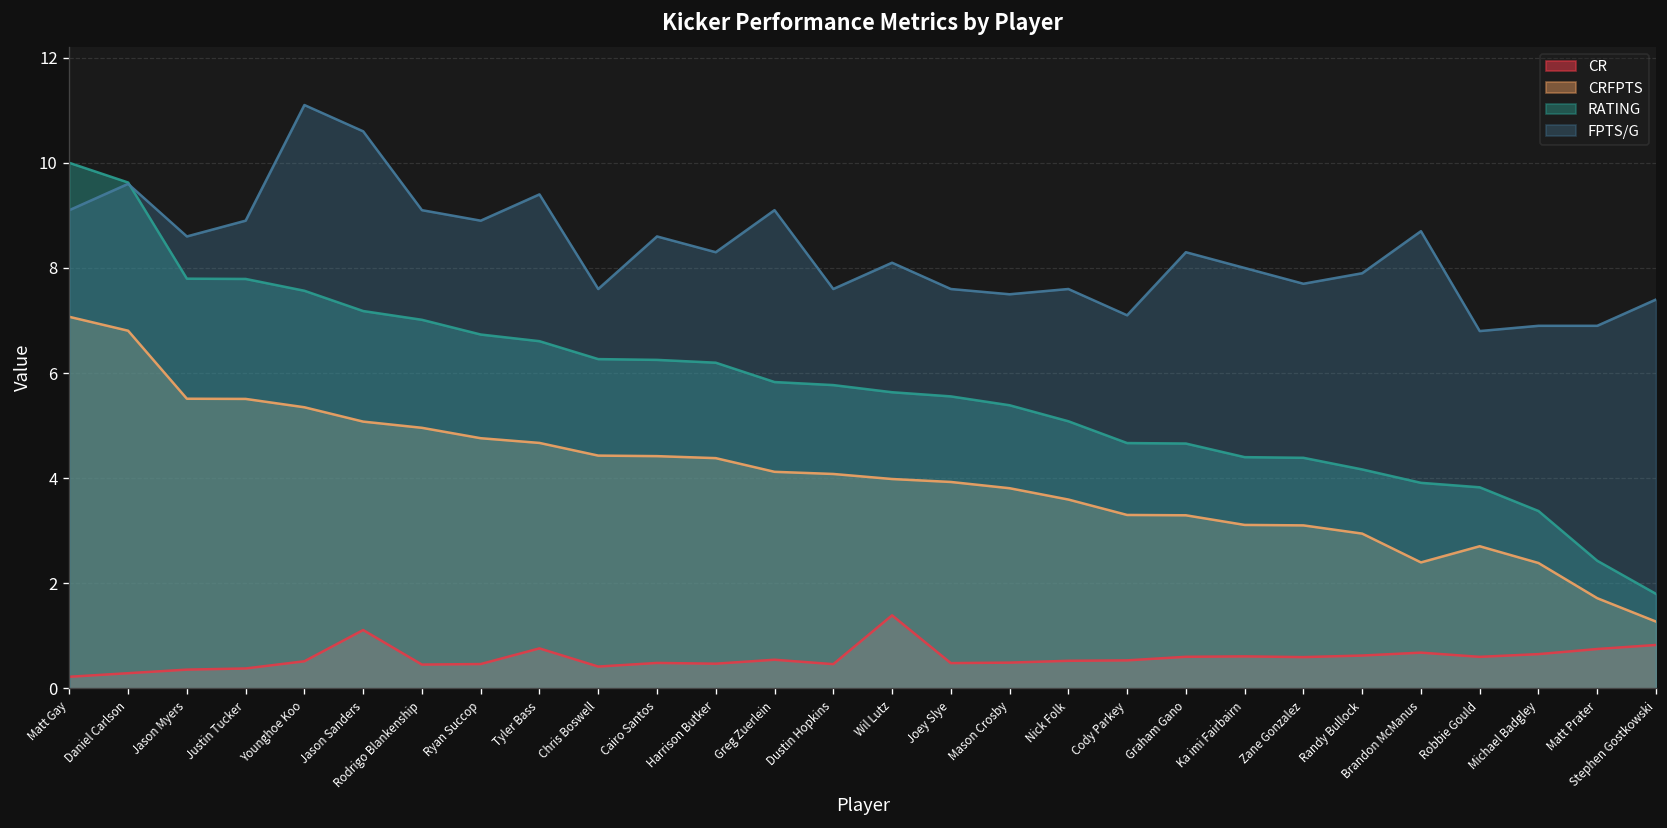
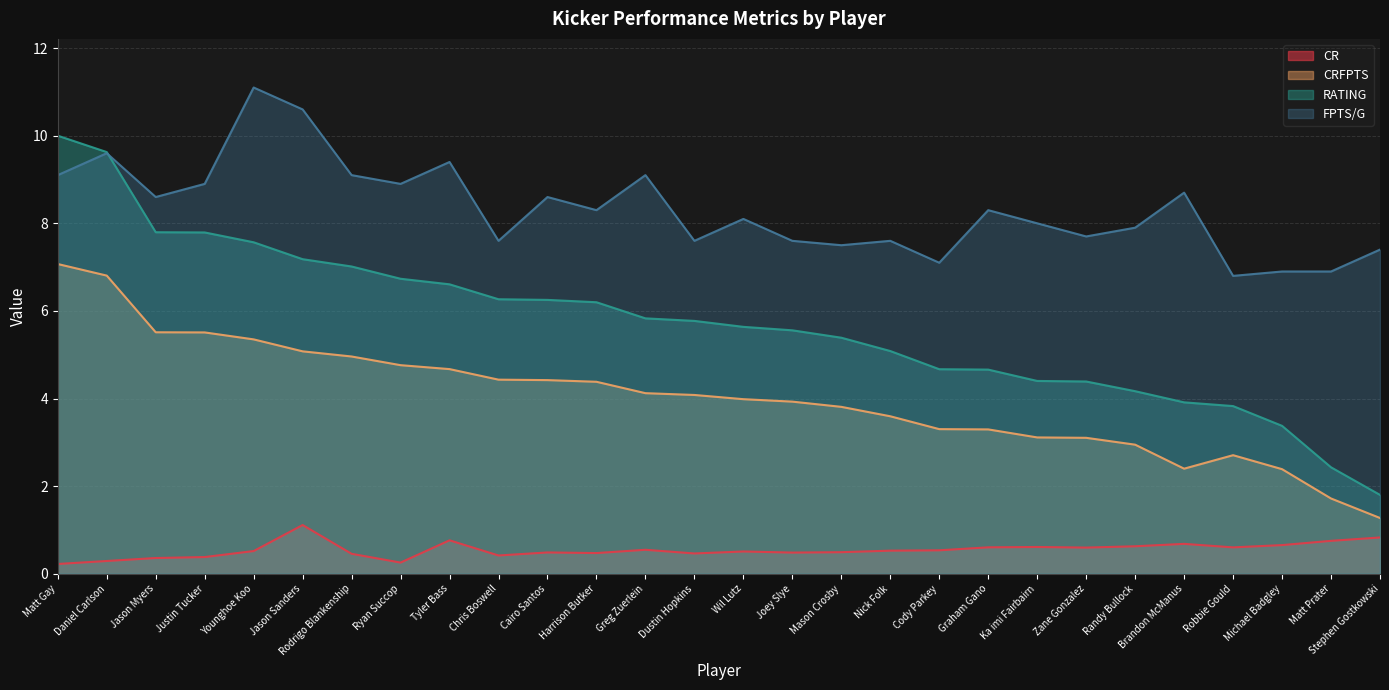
  {
    "CR": {
      "Matt Gay": 0.2,
      "Daniel Carlson": 0.3,
      "Jason Myers": 0.4,
      "Justin Tucker": 0.4,
      "Younghoe Koo": 0.5,
      "Jason Sanders": 1.1,
      "Rodrigo Blankenship": 0.5,
-     "Ryan Succop": 0.5,
+     "Ryan Succop": 0.3,
      "Tyler Bass": 0.8,
      "Chris Boswell": 0.4,
      "Cairo Santos": 0.5,
      "Harrison Butker": 0.5,
      "Greg Zuerlein": 0.5,
      "Dustin Hopkins": 0.5,
-     "Wil Lutz": 1.4,
+     "Wil Lutz": 0.5,
      "Joey Slye": 0.5,
      "Mason Crosby": 0.5,
      "Nick Folk": 0.5,
      "Cody Parkey": 0.5,
      "Graham Gano": 0.6,
      "Ka imi Fairbairn": 0.6,
      "Zane Gonzalez": 0.6,
      "Randy Bullock": 0.6,
      "Brandon McManus": 0.7,
      "Robbie Gould": 0.6,
      "Michael Badgley": 0.7,
      "Matt Prater": 0.8,
      "Stephen Gostkowski": 0.8
    },
    "CRFPTS": {
      "Matt Gay": 7.1,
      "Daniel Carlson": 6.8,
      "Jason Myers": 5.5,
      "Justin Tucker": 5.5,
      "Younghoe Koo": 5.4,
      "Jason Sanders": 5.1,
      "Rodrigo Blankenship": 5.0,
      "Ryan Succop": 4.8,
      "Tyler Bass": 4.7,
      "Chris Boswell": 4.4,
      "Cairo Santos": 4.4,
      "Harrison Butker": 4.4,
      "Greg Zuerlein": 4.1,
      "Dustin Hopkins": 4.1,
      "Wil Lutz": 4.0,
      "Joey Slye": 3.9,
      "Mason Crosby": 3.8,
      "Nick Folk": 3.6,
      "Cody Parkey": 3.3,
      "Graham Gano": 3.3,
      "Ka imi Fairbairn": 3.1,
      "Zane Gonzalez": 3.1,
      "Randy Bullock": 2.9,
      "Brandon McManus": 2.4,
      "Robbie Gould": 2.7,
      "Michael Badgley": 2.4,
      "Matt Prater": 1.7,
      "Stephen Gostkowski": 1.3
    }
  }
